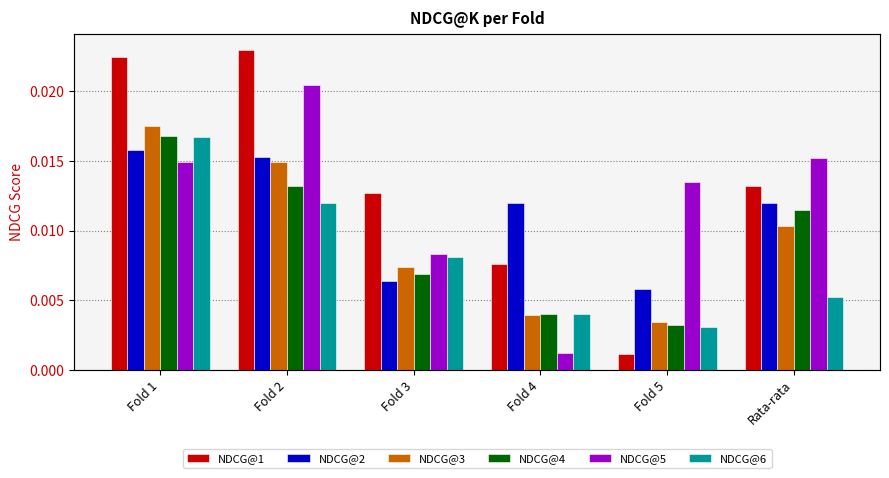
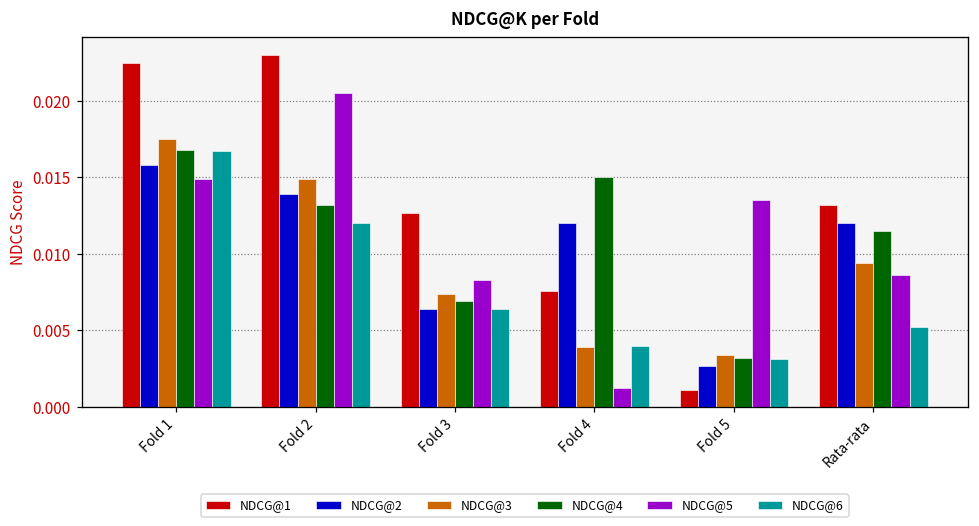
  {
    "NDCG@1": {
      "Fold 1": 0.0225,
      "Fold 2": 0.0230,
      "Fold 3": 0.0127,
      "Fold 4": 0.0076,
      "Fold 5": 0.0011,
      "Rata-rata": 0.0132
    },
    "NDCG@2": {
      "Fold 1": 0.0158,
-     "Fold 2": 0.0153,
+     "Fold 2": 0.0139,
      "Fold 3": 0.0064,
      "Fold 4": 0.0120,
-     "Fold 5": 0.0058,
+     "Fold 5": 0.0027,
      "Rata-rata": 0.0120
    },
    "NDCG@3": {
      "Fold 1": 0.0175,
      "Fold 2": 0.0149,
      "Fold 3": 0.0074,
      "Fold 4": 0.0039,
      "Fold 5": 0.0034,
-     "Rata-rata": 0.0103
+     "Rata-rata": 0.0094
    },
    "NDCG@4": {
      "Fold 1": 0.0168,
      "Fold 2": 0.0132,
      "Fold 3": 0.007,
-     "Fold 4": 0.004,
+     "Fold 4": 0.015,
      "Fold 5": 0.0032,
      "Rata-rata": 0.0115
    },
    "NDCG@5": {
      "Fold 1": 0.0149,
      "Fold 2": 0.0205,
      "Fold 3": 0.0083,
      "Fold 4": 0.0012,
      "Fold 5": 0.0135,
-     "Rata-rata": 0.0152
+     "Rata-rata": 0.0086
    },
    "NDCG@6": {
      "Fold 1": 0.0167,
      "Fold 2": 0.0120,
-     "Fold 3": 0.0081,
+     "Fold 3": 0.0064,
      "Fold 4": 0.0040,
      "Fold 5": 0.0031,
      "Rata-rata": 0.0052
    }
  }
